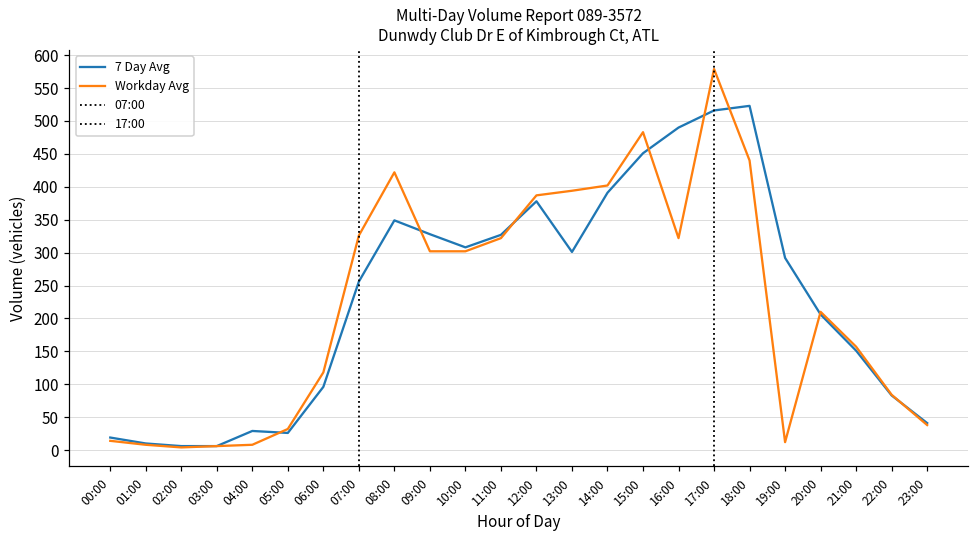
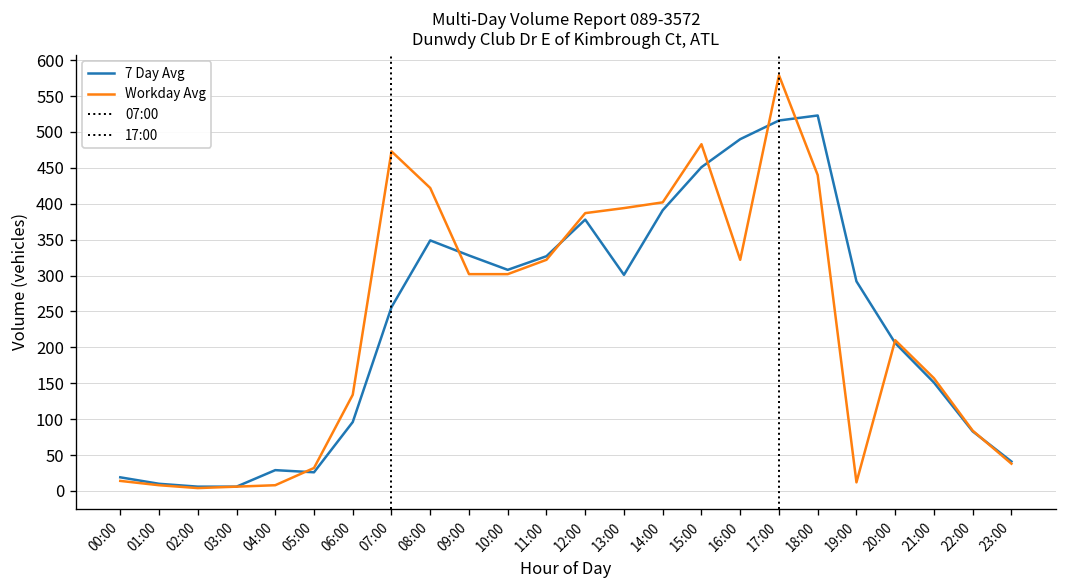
  {
    "7 Day Avg": {
      "00:00": 20,
      "04:00": 30,
      "05:00": 30,
      "06:00": 100,
      "07:00": 260,
      "08:00": 350,
      "09:00": 330,
      "10:00": 310,
      "11:00": 330,
      "12:00": 380,
      "13:00": 300,
      "14:00": 390,
      "15:00": 450,
      "16:00": 490,
      "17:00": 520,
      "18:00": 520,
      "19:00": 290,
      "21:00": 150
    },
    "Workday Avg": {
      "00:00": 10,
      "04:00": 10,
      "05:00": 30,
-     "06:00": 120,
-     "07:00": 330,
+     "06:00": 130,
+     "07:00": 470,
      "08:00": 420,
      "09:00": 300,
      "10:00": 300,
      "11:00": 320,
      "12:00": 390,
      "13:00": 390,
      "14:00": 400,
      "15:00": 480,
      "16:00": 320,
      "17:00": 580,
      "18:00": 440,
      "19:00": 10,
      "21:00": 160
    }
  }
